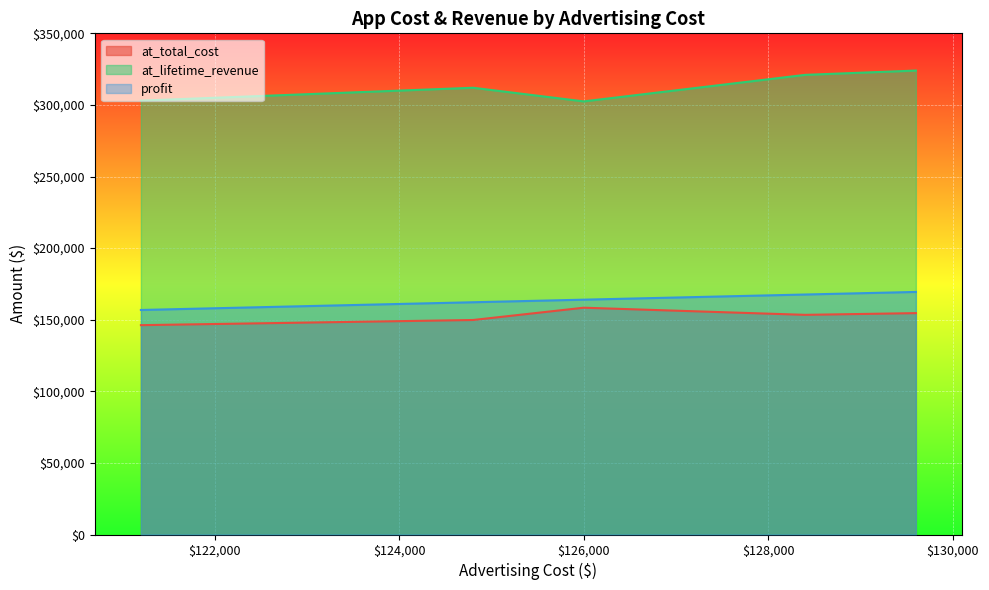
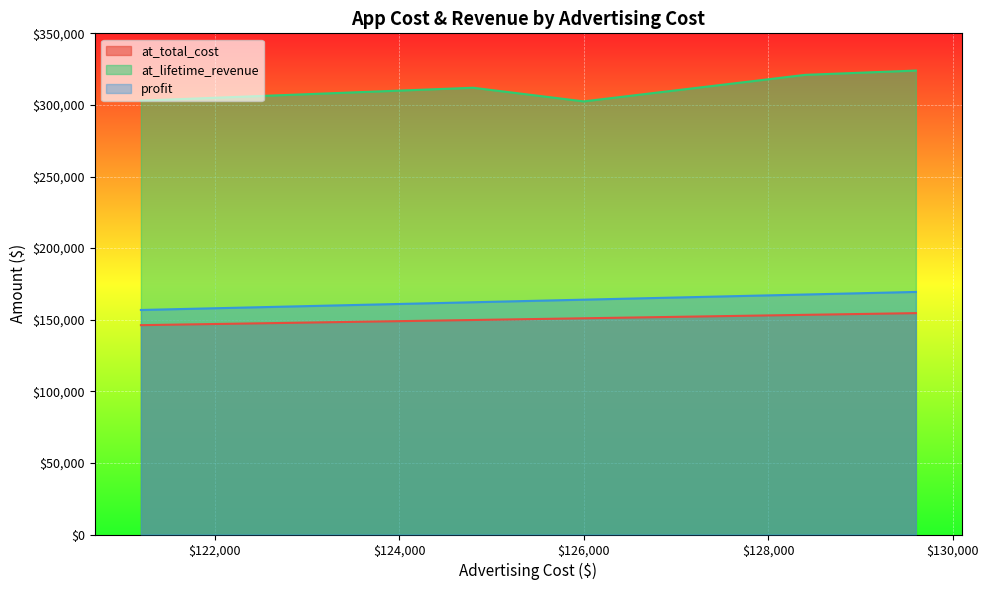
  {
    "at_total_cost": {
-     "$126,000": "$158,000"
+     "$126,000": "$151,000"
    },
    "at_lifetime_revenue": {
      "$126,000": "$302,000"
    },
    "profit": {
      "$126,000": "$164,000"
    }
  }
